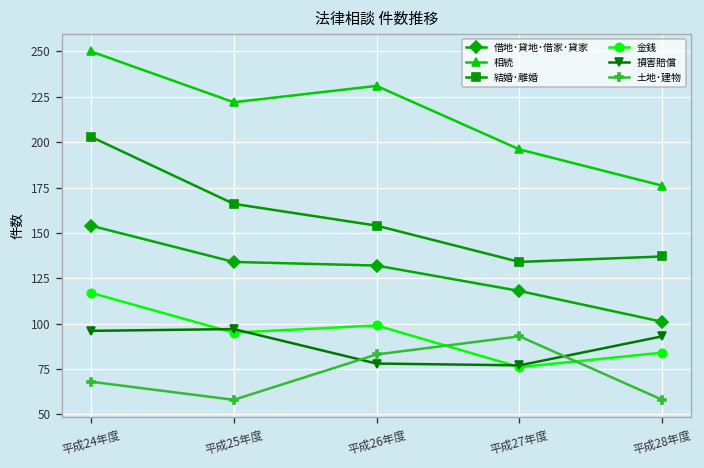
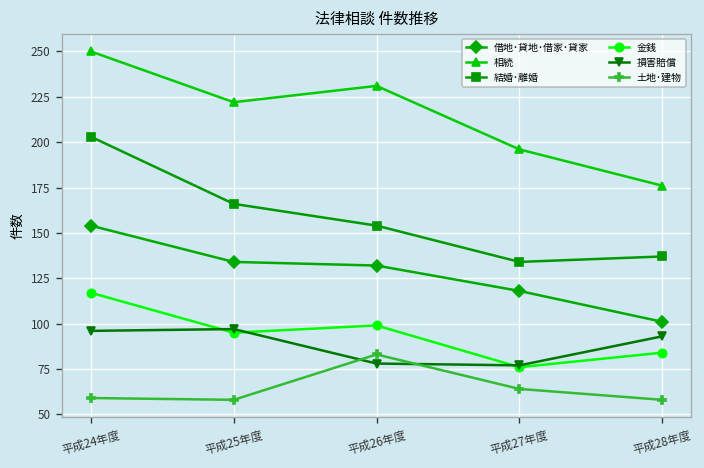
  {
    "土地･建物": {
-     "平成24年度": 68,
+     "平成24年度": 59,
      "平成25年度": 58,
      "平成26年度": 83,
-     "平成27年度": 93,
+     "平成27年度": 64,
      "平成28年度": 58
    }
  }
